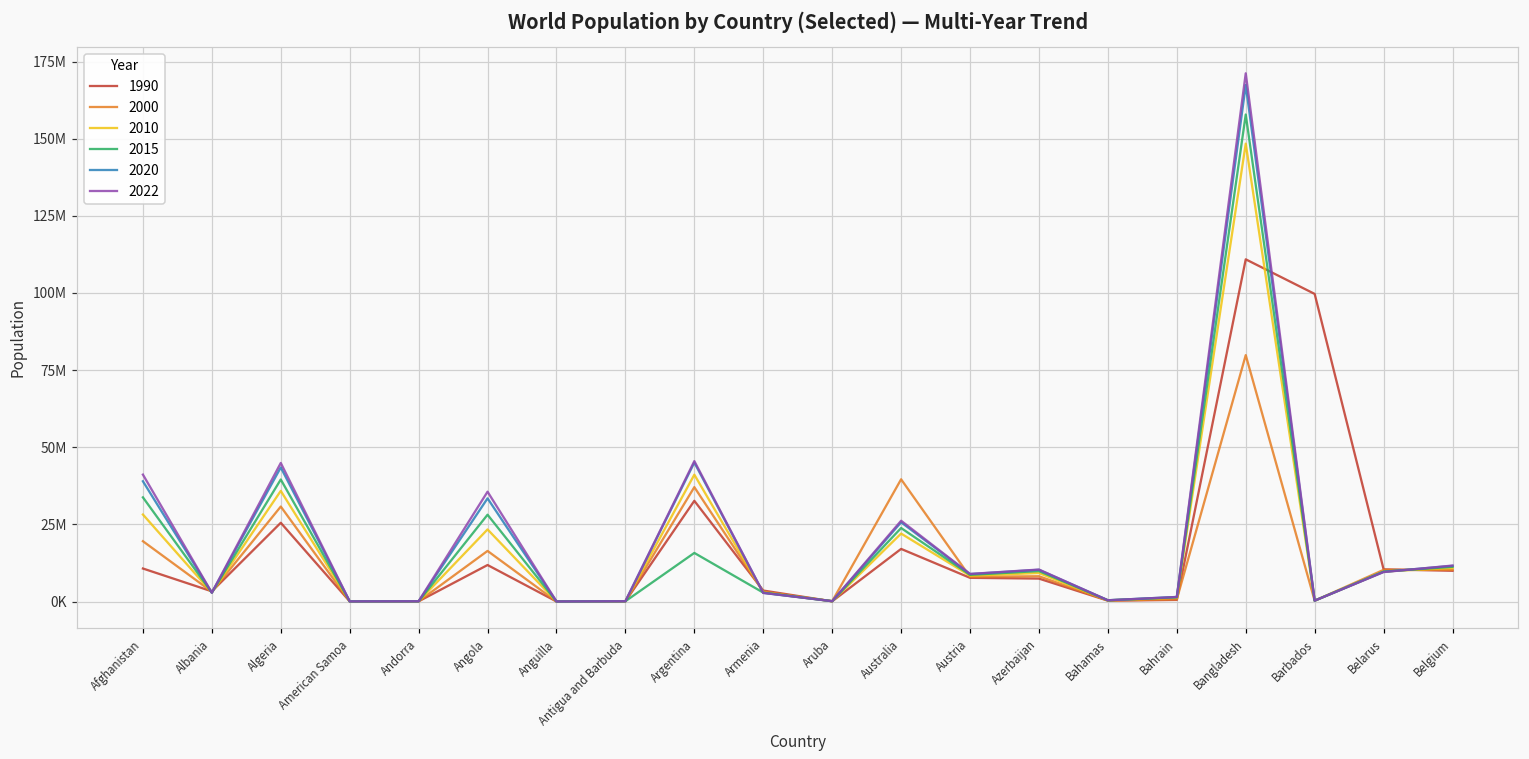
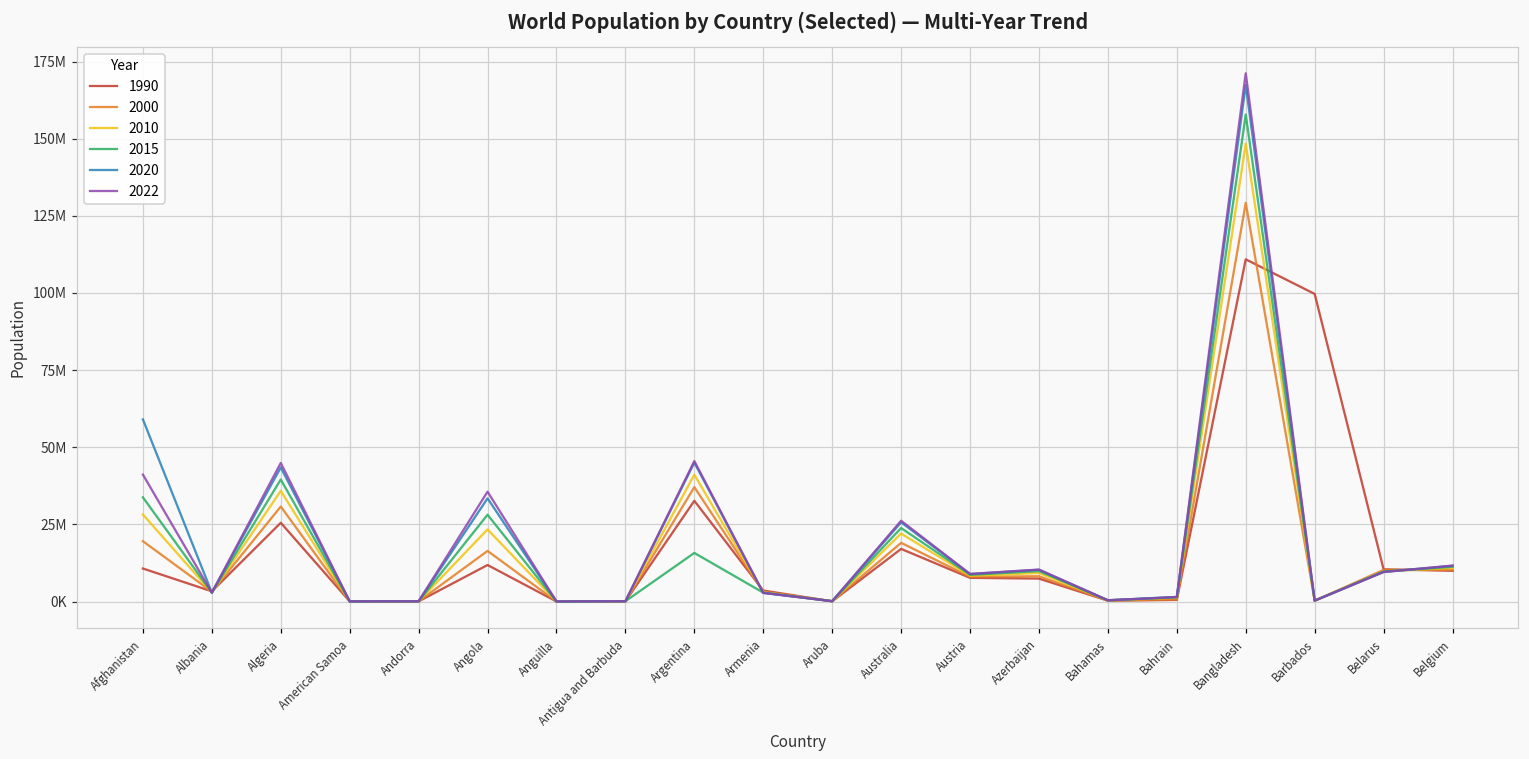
  {
    "1990": {
      "Afghanistan": 11000000,
      "Algeria": 26000000,
      "Angola": 12000000,
      "Argentina": 33000000,
      "Australia": 17000000,
      "Bangladesh": 111000000,
      "Barbados": 100000000
    },
    "2000": {
      "Afghanistan": 20000000,
      "Algeria": 31000000,
      "Angola": 16000000,
      "Argentina": 37000000,
-     "Australia": 40000000,
-     "Bangladesh": 80000000
+     "Australia": 19000000,
+     "Bangladesh": 129000000
    },
    "2010": {
      "Afghanistan": 28000000,
      "Algeria": 36000000,
      "Angola": 23000000,
      "Argentina": 41000000,
      "Australia": 22000000,
      "Bangladesh": 148000000
    },
    "2015": {
      "Afghanistan": 34000000,
      "Algeria": 40000000,
      "Angola": 28000000,
      "Argentina": 16000000,
      "Australia": 24000000,
      "Bangladesh": 158000000
    },
    "2020": {
-     "Afghanistan": 39000000,
+     "Afghanistan": 59000000,
      "Algeria": 43000000,
      "Angola": 33000000,
      "Bangladesh": 167000000
    },
    "2022": {
      "Afghanistan": 41000000,
      "Algeria": 45000000,
      "Angola": 36000000,
      "Bangladesh": 171000000
    }
  }
